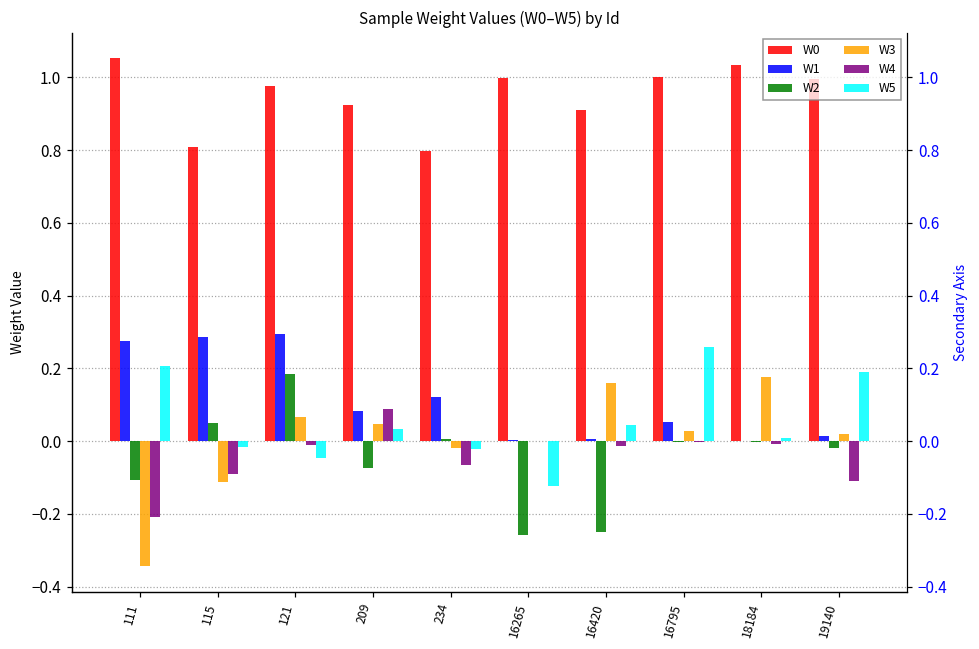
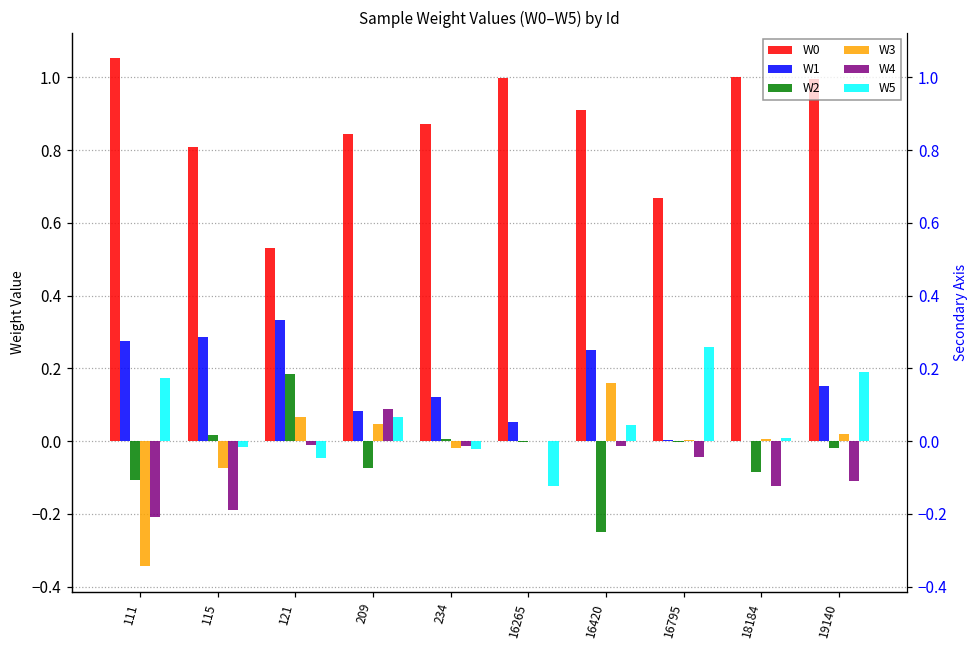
  {
    "W0": {
      "111": 1.05,
      "115": 0.81,
-     "121": 0.98,
-     "209": 0.92,
-     "234": 0.80,
+     "121": 0.53,
+     "209": 0.84,
+     "234": 0.87,
      "16265": 1.00,
      "16420": 0.91,
-     "16795": 1.00,
-     "18184": 1.03
+     "16795": 0.67,
+     "18184": 1.00
    },
    "W1": {
      "111": 0.27,
      "115": 0.29,
-     "121": 0.29,
+     "121": 0.33,
      "209": 0.08,
      "234": 0.12,
-     "16265": 0.00,
-     "16420": 0.01,
-     "16795": 0.05,
-     "19140": 0.01
+     "16265": 0.05,
+     "16420": 0.25,
+     "16795": 0.00,
+     "19140": 0.15
    },
    "W2": {
      "111": -0.11,
-     "115": 0.05,
+     "115": 0.02,
      "121": 0.18,
      "209": -0.08,
-     "16265": -0.26,
+     "16265": 0.00,
      "16420": -0.25,
-     "18184": 0.00,
+     "18184": -0.09,
      "19140": -0.02
    },
    "W3": {
      "111": -0.34,
-     "115": -0.11,
+     "115": -0.07,
      "121": 0.07,
      "209": 0.05,
      "234": -0.02,
      "16420": 0.16,
-     "16795": 0.03,
-     "18184": 0.18,
+     "16795": 0.00,
+     "18184": 0.01,
      "19140": 0.02
    },
    "W4": {
      "111": -0.21,
-     "115": -0.09,
+     "115": -0.19,
      "121": -0.01,
      "209": 0.09,
-     "234": -0.07,
+     "234": -0.01,
      "16420": -0.01,
-     "16795": 0.00,
-     "18184": -0.01,
+     "16795": -0.04,
+     "18184": -0.12,
      "19140": -0.11
    },
    "W5": {
-     "111": 0.21,
+     "111": 0.17,
      "115": -0.02,
      "121": -0.05,
-     "209": 0.03,
+     "209": 0.07,
      "234": -0.02,
      "16265": -0.12,
      "16420": 0.04,
      "16795": 0.26,
      "18184": 0.01,
      "19140": 0.19
    }
  }
